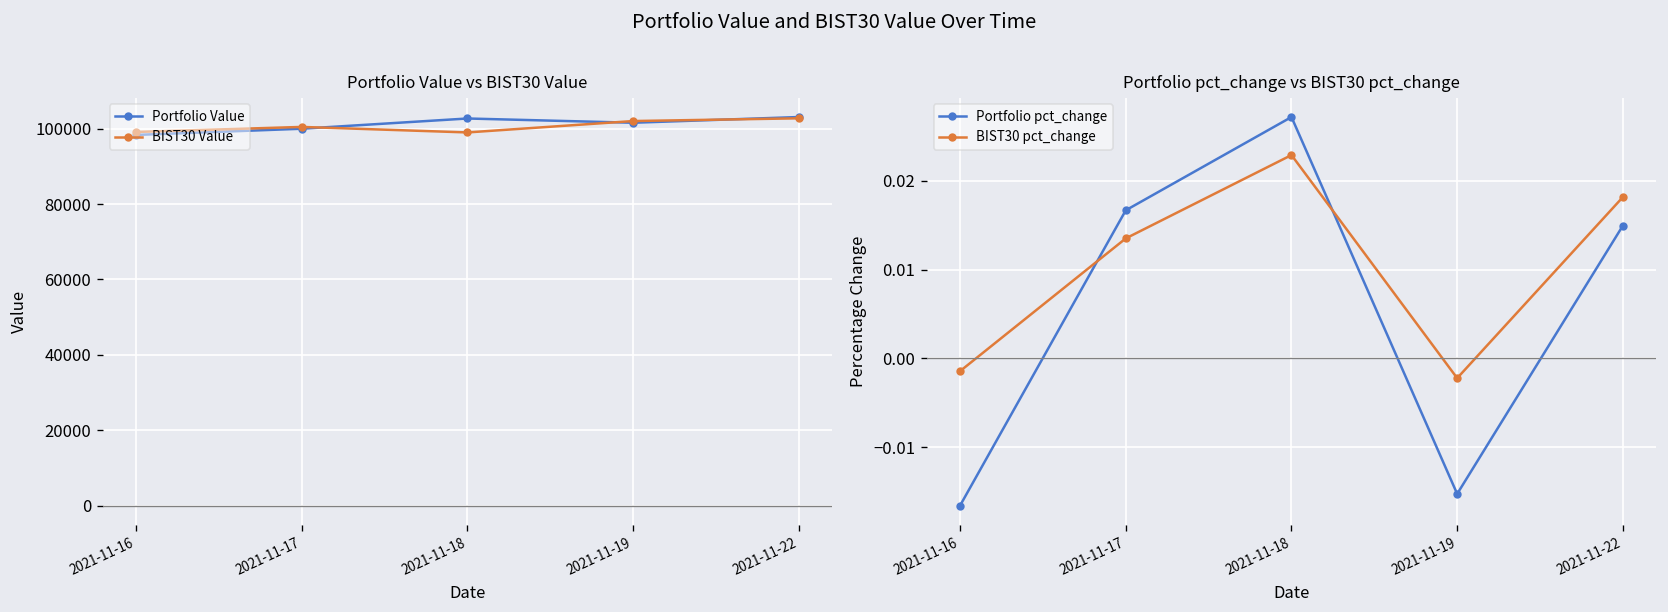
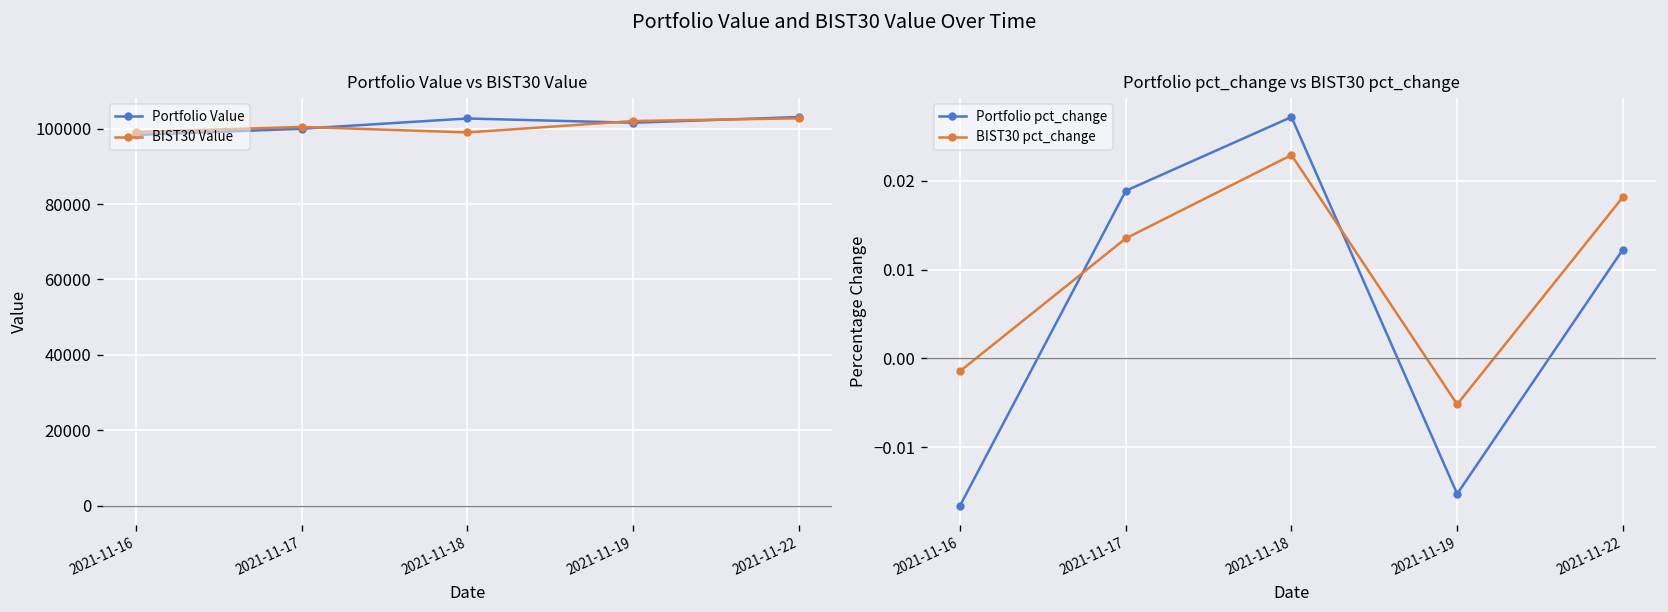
  {
    "Portfolio Value vs BIST30 Value": {
      "Portfolio Value": {
        "2021-11-18": 103000
      },
      "BIST30 Value": {
        "2021-11-18": 99000
      }
    },
    "Portfolio pct_change vs BIST30 pct_change": {
      "Portfolio pct_change": {
        "2021-11-16": -0.017,
-       "2021-11-17": 0.017,
+       "2021-11-17": 0.019,
        "2021-11-18": 0.027,
        "2021-11-19": -0.015,
-       "2021-11-22": 0.015
+       "2021-11-22": 0.012
      },
      "BIST30 pct_change": {
        "2021-11-16": -0.001,
        "2021-11-17": 0.014,
        "2021-11-18": 0.023,
-       "2021-11-19": -0.002,
+       "2021-11-19": -0.005,
        "2021-11-22": 0.018
      }
    }
  }
